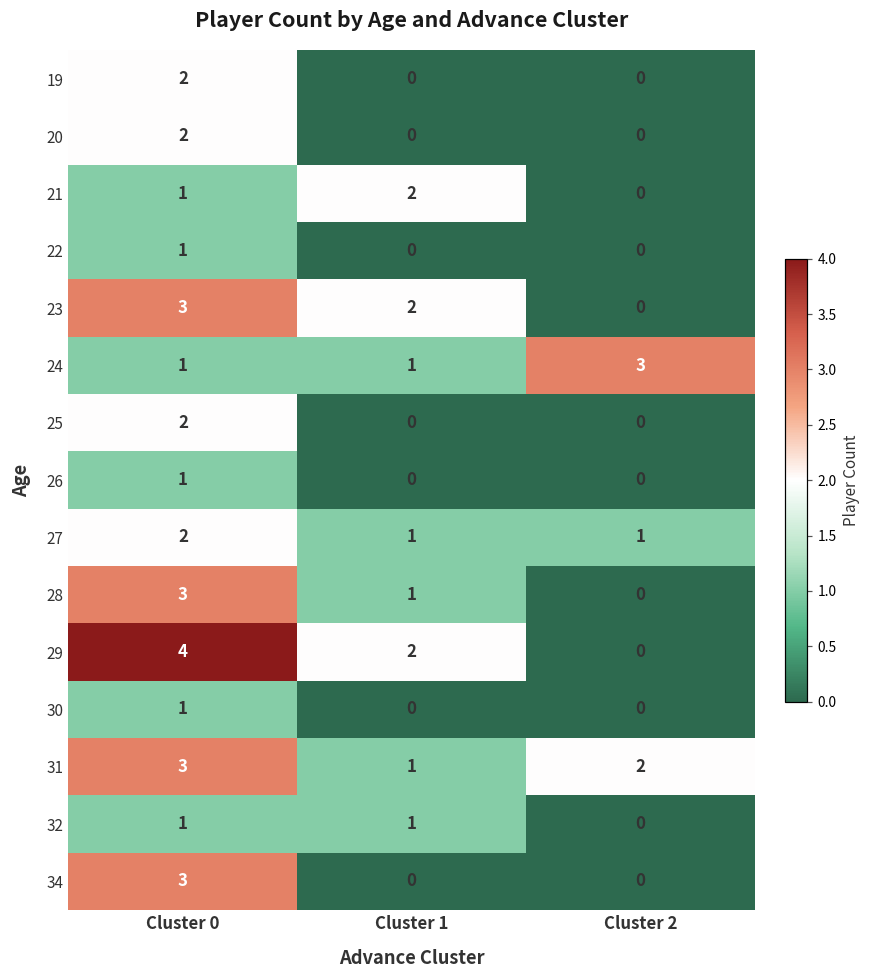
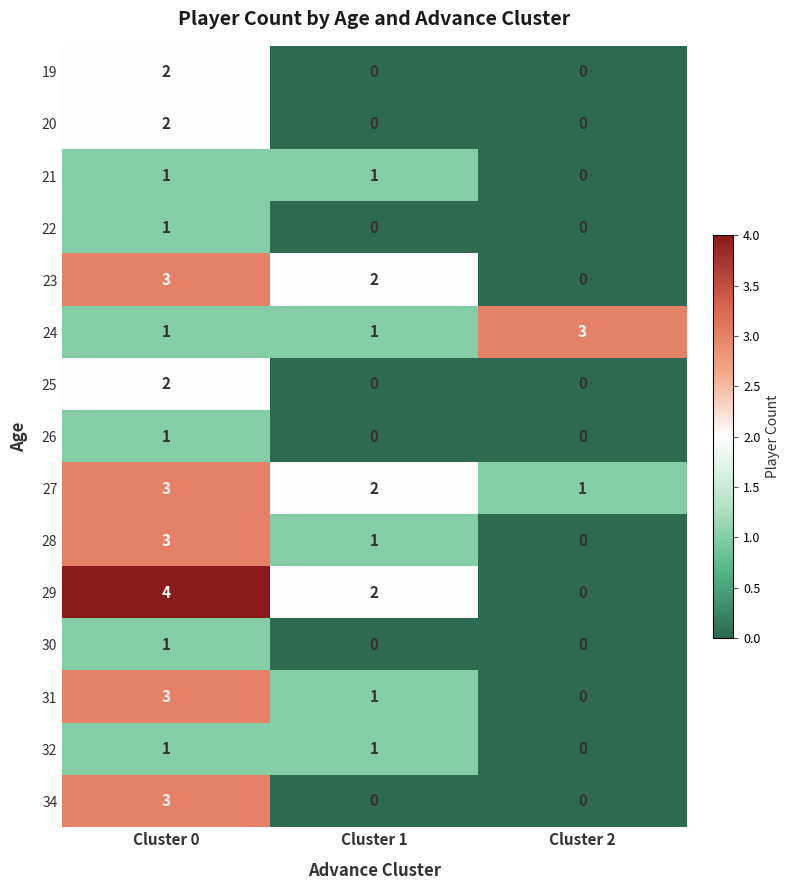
  {
    "19": {
      "Cluster 0": 2,
      "Cluster 1": 0,
      "Cluster 2": 0
    },
    "20": {
      "Cluster 0": 2,
      "Cluster 1": 0,
      "Cluster 2": 0
    },
    "21": {
      "Cluster 0": 1,
-     "Cluster 1": 2,
+     "Cluster 1": 1,
      "Cluster 2": 0
    },
    "22": {
      "Cluster 0": 1,
      "Cluster 1": 0,
      "Cluster 2": 0
    },
    "23": {
      "Cluster 0": 3,
      "Cluster 1": 2,
      "Cluster 2": 0
    },
    "24": {
      "Cluster 0": 1,
      "Cluster 1": 1,
      "Cluster 2": 3
    },
    "25": {
      "Cluster 0": 2,
      "Cluster 1": 0,
      "Cluster 2": 0
    },
    "26": {
      "Cluster 0": 1,
      "Cluster 1": 0,
      "Cluster 2": 0
    },
    "27": {
-     "Cluster 0": 2,
-     "Cluster 1": 1,
+     "Cluster 0": 3,
+     "Cluster 1": 2,
      "Cluster 2": 1
    },
    "28": {
      "Cluster 0": 3,
      "Cluster 1": 1,
      "Cluster 2": 0
    },
    "29": {
      "Cluster 0": 4,
      "Cluster 1": 2,
      "Cluster 2": 0
    },
    "30": {
      "Cluster 0": 1,
      "Cluster 1": 0,
      "Cluster 2": 0
    },
    "31": {
      "Cluster 0": 3,
      "Cluster 1": 1,
-     "Cluster 2": 2
+     "Cluster 2": 0
    },
    "32": {
      "Cluster 0": 1,
      "Cluster 1": 1,
      "Cluster 2": 0
    },
    "34": {
      "Cluster 0": 3,
      "Cluster 1": 0,
      "Cluster 2": 0
    }
  }
